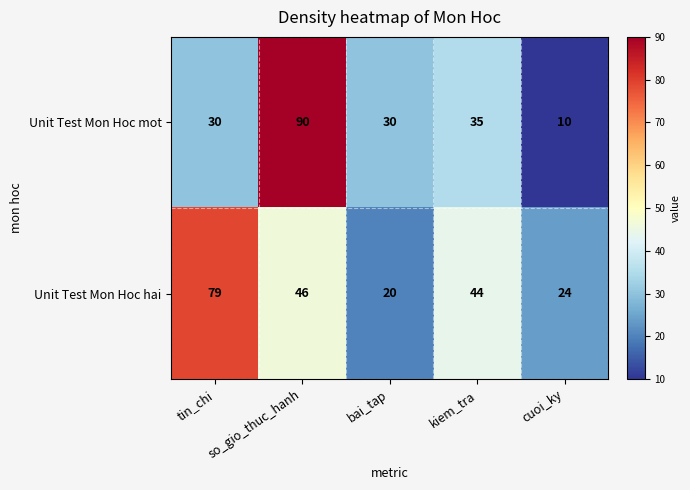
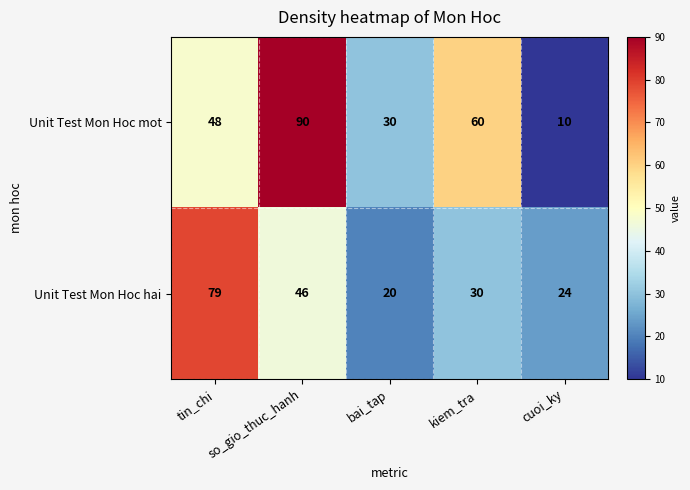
  {
    "Unit Test Mon Hoc mot": {
-     "tin_chi": 30,
+     "tin_chi": 48,
      "so_gio_thuc_hanh": 90,
      "bai_tap": 30,
-     "kiem_tra": 35,
+     "kiem_tra": 60,
      "cuoi_ky": 10
    },
    "Unit Test Mon Hoc hai": {
      "tin_chi": 79,
      "so_gio_thuc_hanh": 46,
      "bai_tap": 20,
-     "kiem_tra": 44,
+     "kiem_tra": 30,
      "cuoi_ky": 24
    }
  }
